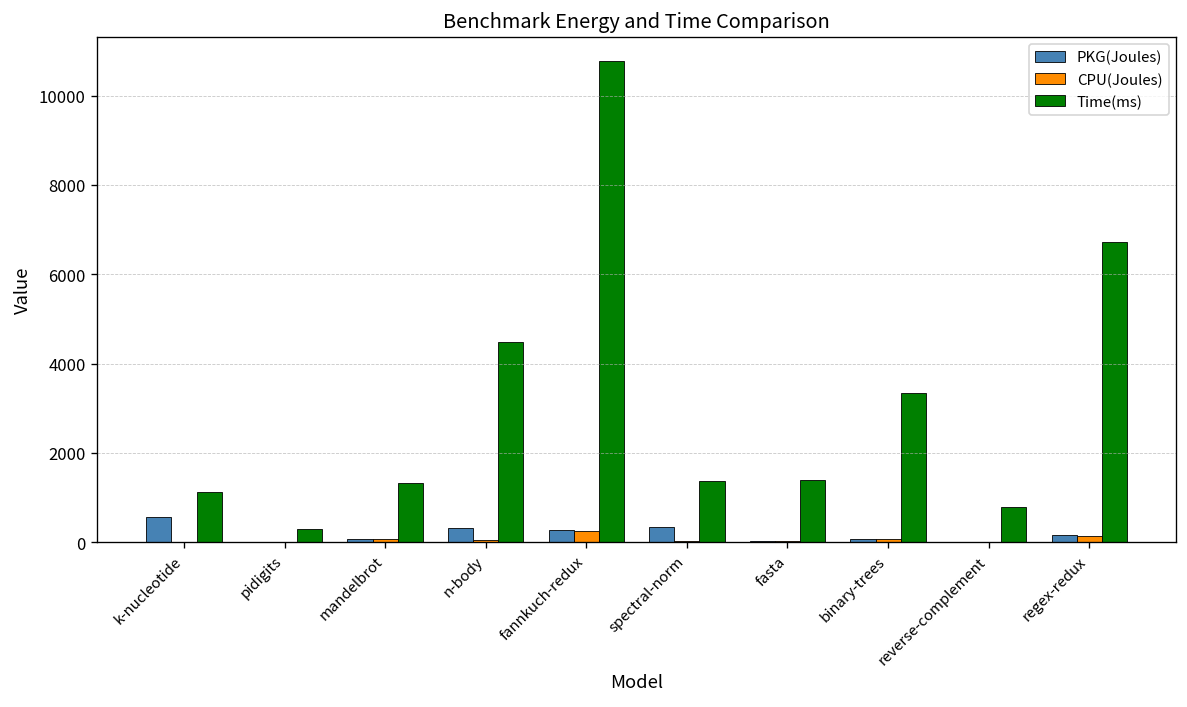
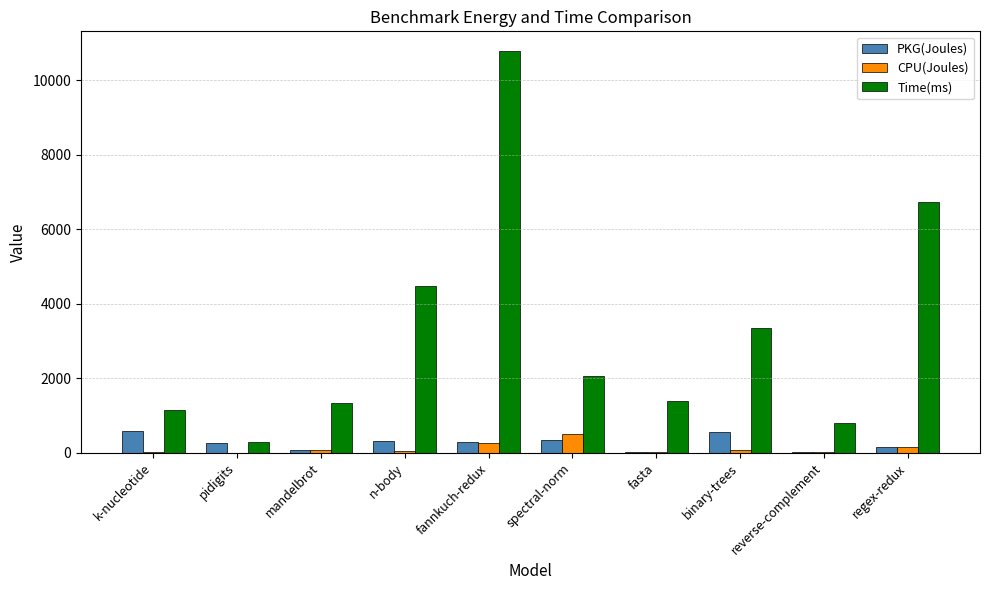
  {
    "PKG(Joules)": {
      "k-nucleotide": 600,
-     "pidigits": 0,
+     "pidigits": 300,
      "mandelbrot": 100,
      "n-body": 300,
      "fannkuch-redux": 300,
      "spectral-norm": 300,
-     "binary-trees": 100,
+     "binary-trees": 500,
      "regex-redux": 200
    },
    "CPU(Joules)": {
      "mandelbrot": 100,
      "fannkuch-redux": 300,
-     "spectral-norm": 0,
+     "spectral-norm": 500,
      "binary-trees": 100,
      "regex-redux": 100
    },
    "Time(ms)": {
      "k-nucleotide": 1100,
      "pidigits": 300,
      "mandelbrot": 1300,
      "n-body": 4500,
      "fannkuch-redux": 10800,
-     "spectral-norm": 1400,
+     "spectral-norm": 2100,
      "fasta": 1400,
      "binary-trees": 3300,
      "reverse-complement": 800,
      "regex-redux": 6700
    }
  }
